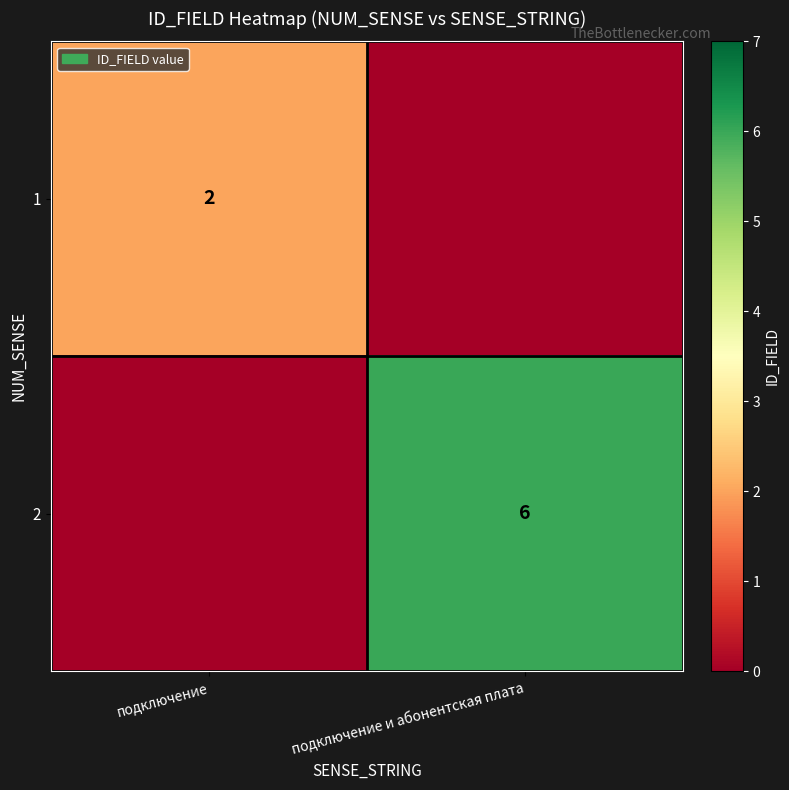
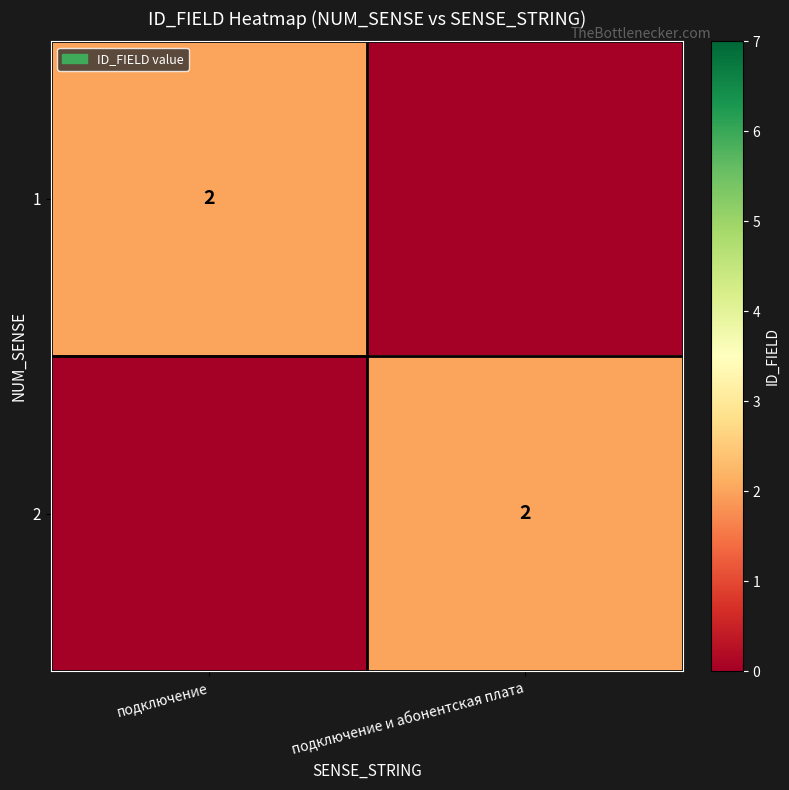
  {
    "1": {
      "подключение": 2
    },
    "2": {
-     "подключение и абонентская плата": 6
+     "подключение и абонентская плата": 2
    }
  }
